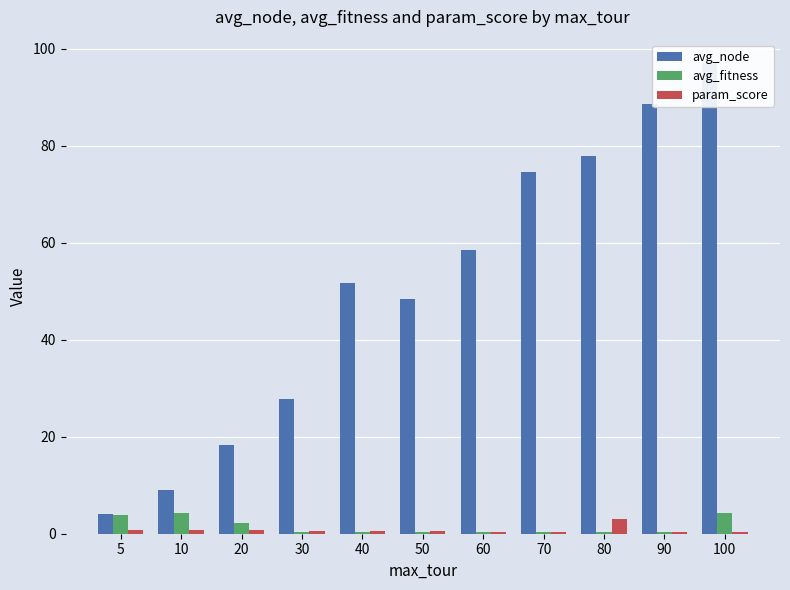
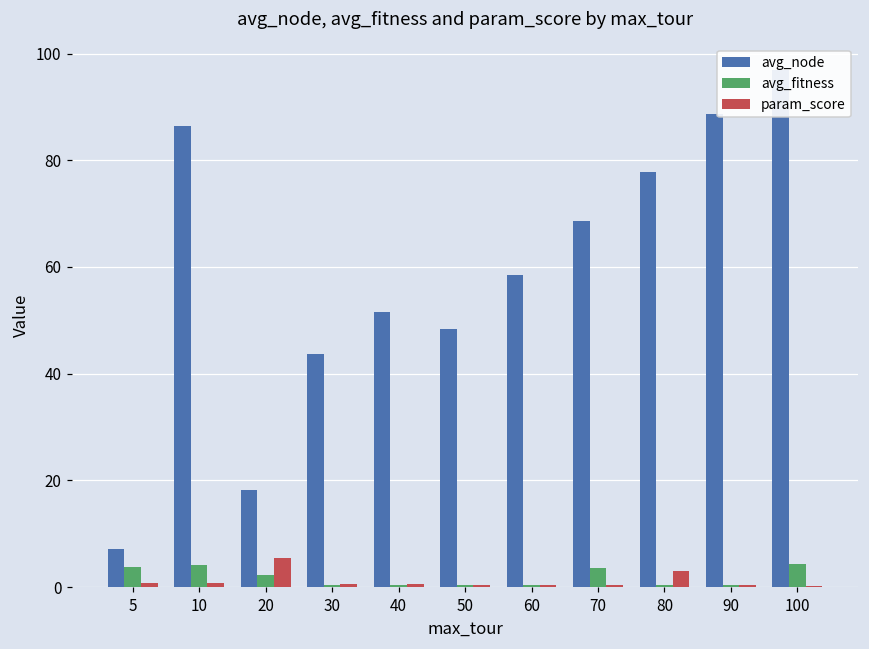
  {
    "avg_node": {
-     "5": 4,
-     "10": 9,
+     "5": 7,
+     "10": 86,
      "20": 18,
-     "30": 28,
+     "30": 44,
      "40": 52,
      "50": 48,
      "60": 58,
-     "70": 75,
+     "70": 69,
      "80": 78,
      "90": 89
    },
    "avg_fitness": {
      "5": 4,
      "10": 4,
      "20": 2,
-     "70": 0,
+     "70": 4,
      "100": 4
    },
    "param_score": {
      "5": 1,
      "10": 1,
-     "20": 1,
+     "20": 5,
      "30": 1,
      "40": 1,
      "80": 3
    }
  }
